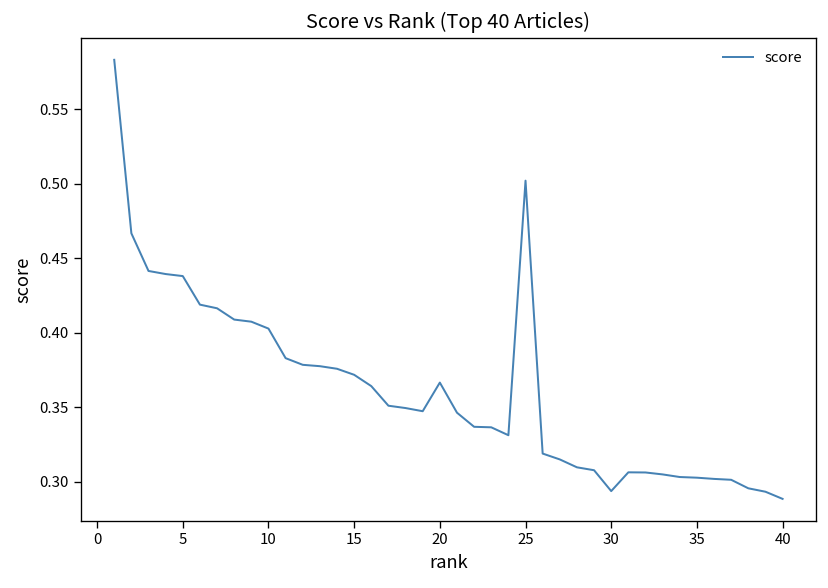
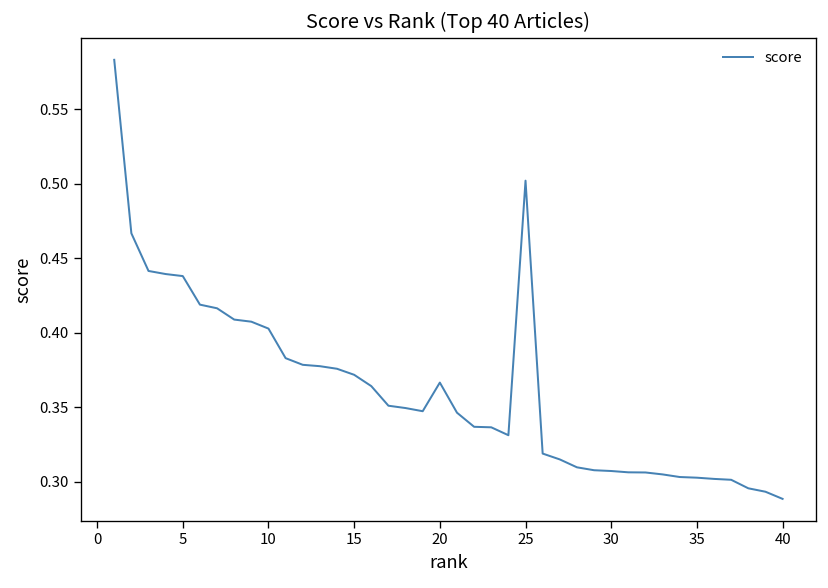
  {
    "5": 0.438,
    "10": 0.403,
    "15": 0.372,
    "20": 0.367,
    "25": 0.502,
-   "30": 0.294,
+   "30": 0.307,
    "35": 0.303,
    "40": 0.289
  }
